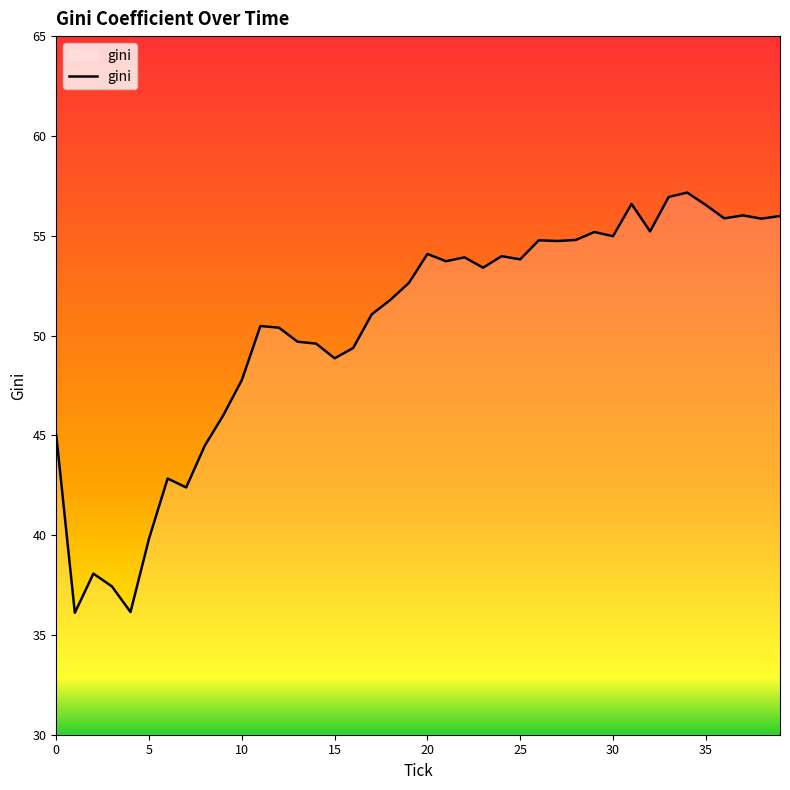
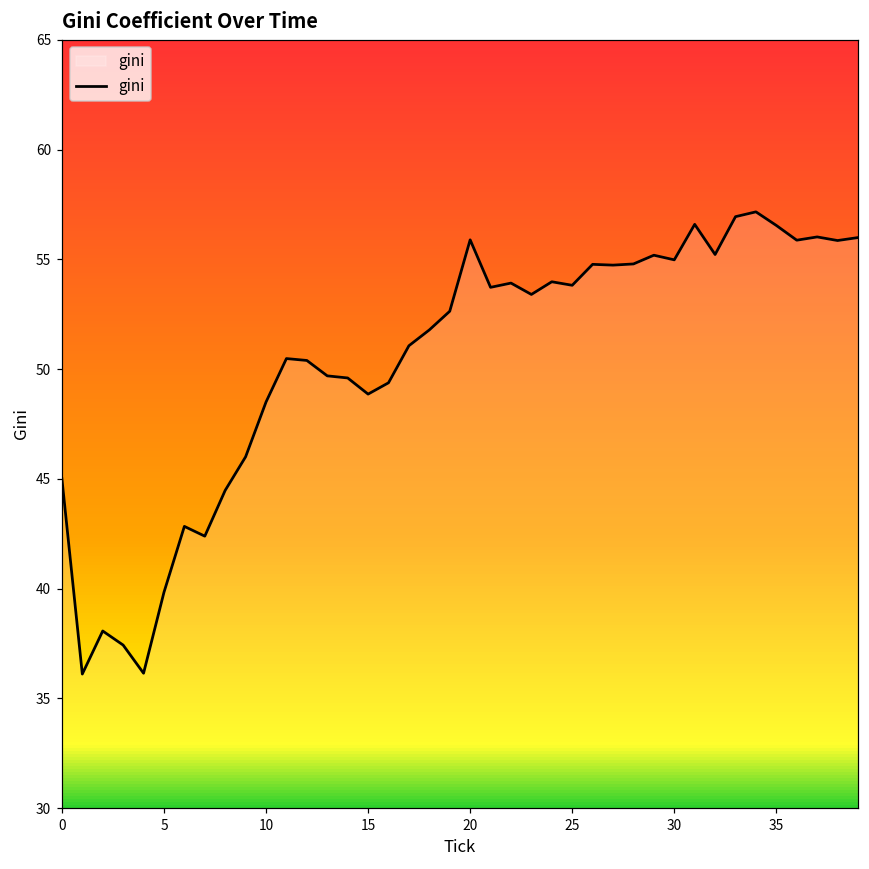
  {
    "0": 45.0,
    "5": 39.8,
-   "10": 47.8,
+   "10": 48.5,
    "15": 48.9,
-   "20": 54.1,
+   "20": 55.9,
    "25": 53.8,
    "30": 55.0,
    "35": 56.5
  }
